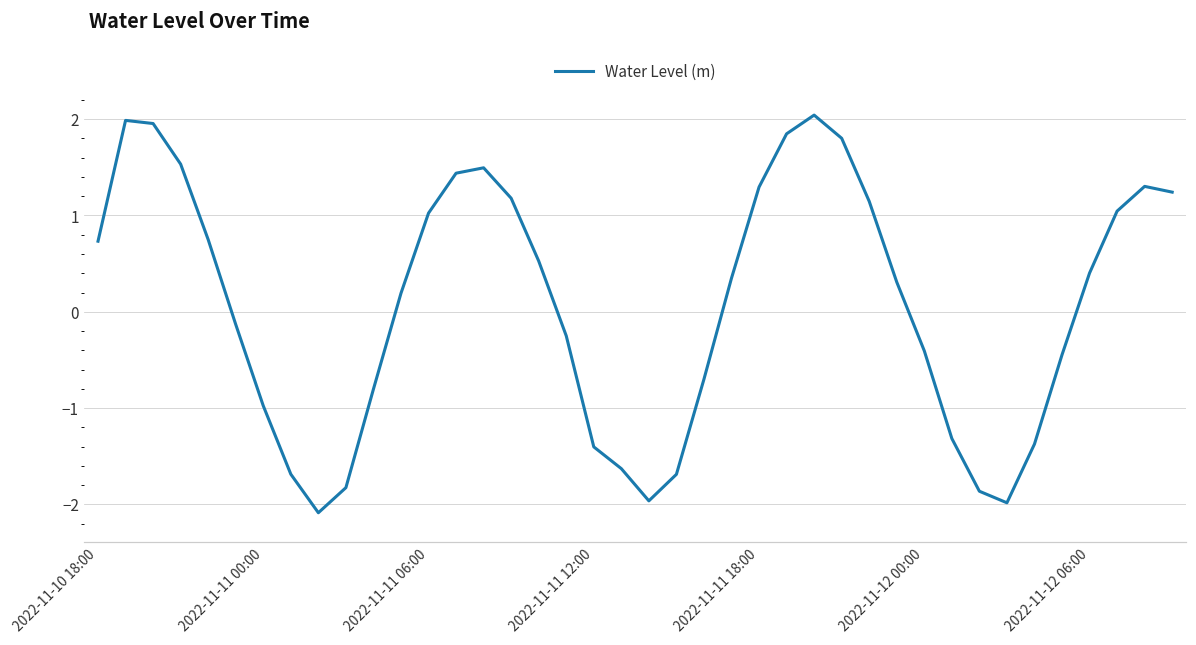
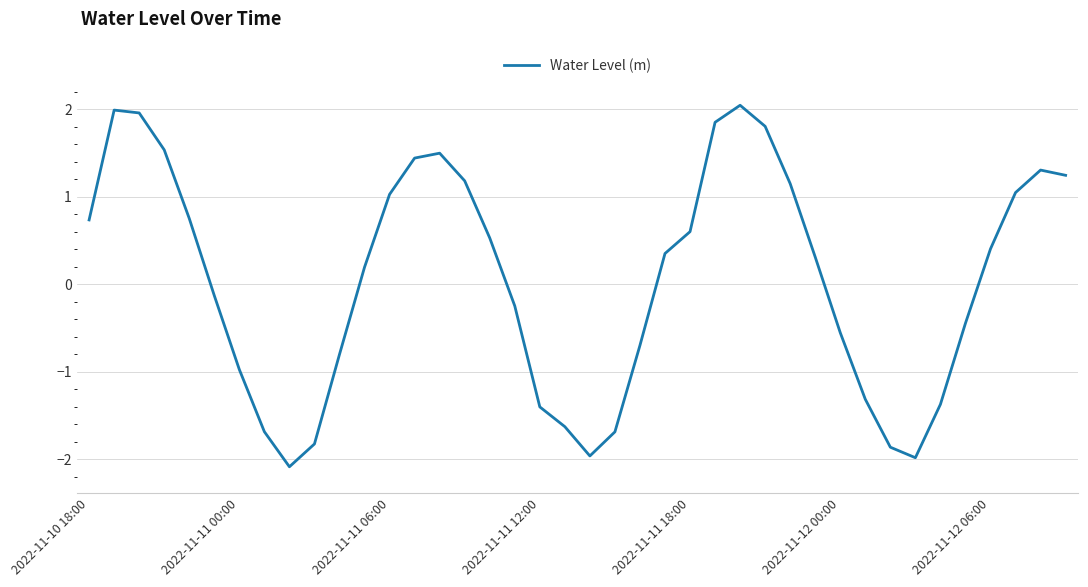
  {
    "2022-11-10 18:00": 0.7,
    "2022-11-11 00:00": -1.0,
    "2022-11-11 06:00": 1.0,
    "2022-11-11 12:00": -1.4,
-   "2022-11-11 18:00": 1.3,
-   "2022-11-12 00:00": -0.4,
+   "2022-11-11 18:00": 0.6,
+   "2022-11-12 00:00": -0.6,
    "2022-11-12 06:00": 0.4
  }
